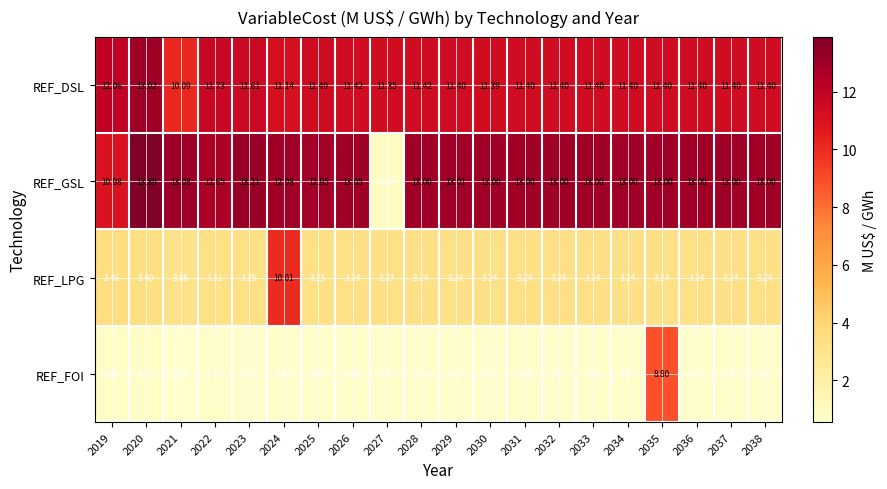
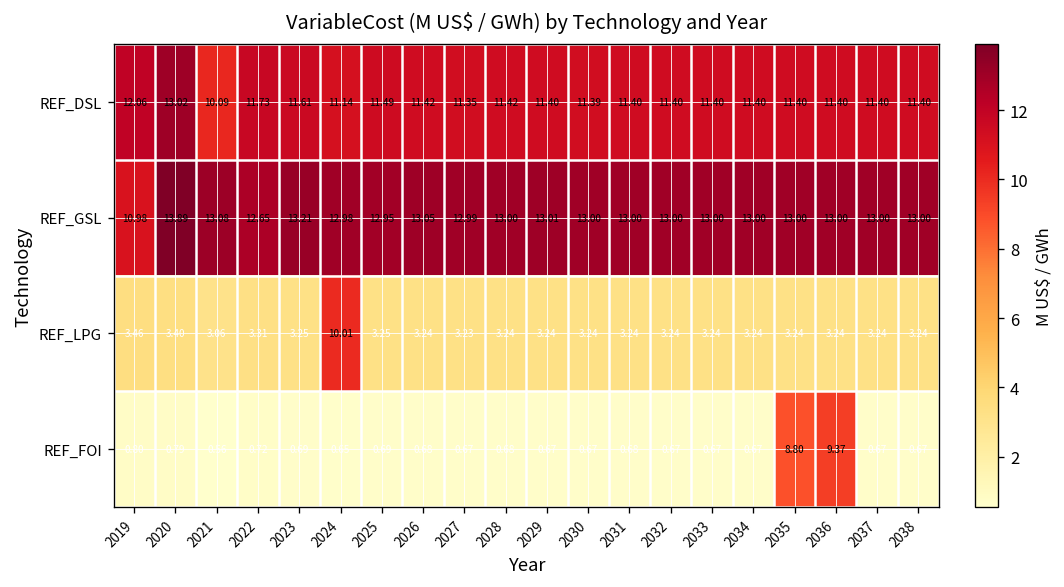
  {
    "REF_DSL": {
      "2019": 12.06,
      "2020": 13.02,
      "2021": 10.09,
      "2022": 11.73,
      "2023": 11.61,
      "2024": 11.14,
      "2025": 11.49,
      "2026": 11.42,
      "2027": 11.35,
      "2028": 11.42,
      "2029": 11.40,
      "2030": 11.39,
      "2031": 11.40,
      "2032": 11.40,
      "2033": 11.40,
      "2034": 11.40,
      "2035": 11.40,
      "2036": 11.40,
      "2037": 11.40,
      "2038": 11.40
    },
    "REF_GSL": {
      "2019": 10.98,
      "2020": 13.89,
      "2021": 13.08,
      "2022": 12.65,
      "2023": 13.21,
      "2024": 12.98,
      "2025": 12.95,
      "2026": 13.05,
-     "2027": 0.89,
+     "2027": 12.99,
      "2028": 13.00,
      "2029": 13.01,
      "2030": 13.00,
      "2031": 13.00,
      "2032": 13.00,
      "2033": 13.00,
      "2034": 13.00,
      "2035": 13.00,
      "2036": 13.00,
      "2037": 13.00,
      "2038": 13.00
    },
    "REF_LPG": {
      "2019": 3.46,
      "2020": 3.40,
      "2021": 3.06,
      "2022": 3.31,
      "2023": 3.25,
      "2024": 10.01,
      "2025": 3.25,
      "2026": 3.24,
      "2027": 3.23,
      "2028": 3.24,
      "2029": 3.24,
      "2030": 3.24,
      "2031": 3.24,
      "2032": 3.24,
      "2033": 3.24,
      "2034": 3.24,
      "2035": 3.24,
      "2036": 3.24,
      "2037": 3.24,
      "2038": 3.24
    },
    "REF_FOI": {
      "2019": 0.80,
      "2020": 0.79,
      "2021": 0.56,
      "2022": 0.72,
      "2023": 0.69,
      "2024": 0.65,
      "2025": 0.69,
      "2026": 0.68,
      "2027": 0.67,
      "2028": 0.68,
      "2029": 0.67,
      "2030": 0.67,
      "2031": 0.68,
      "2032": 0.67,
      "2033": 0.67,
      "2034": 0.67,
      "2035": 8.80,
-     "2036": 0.67,
+     "2036": 9.37,
      "2037": 0.67,
      "2038": 0.67
    }
  }
